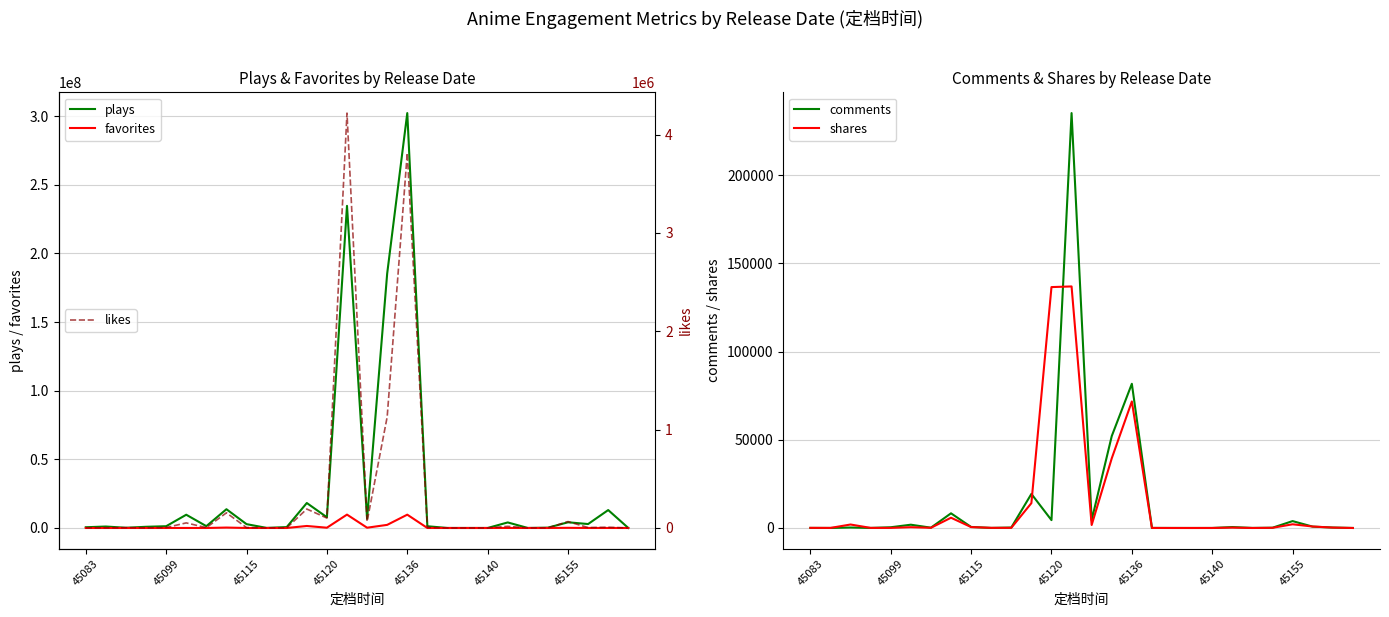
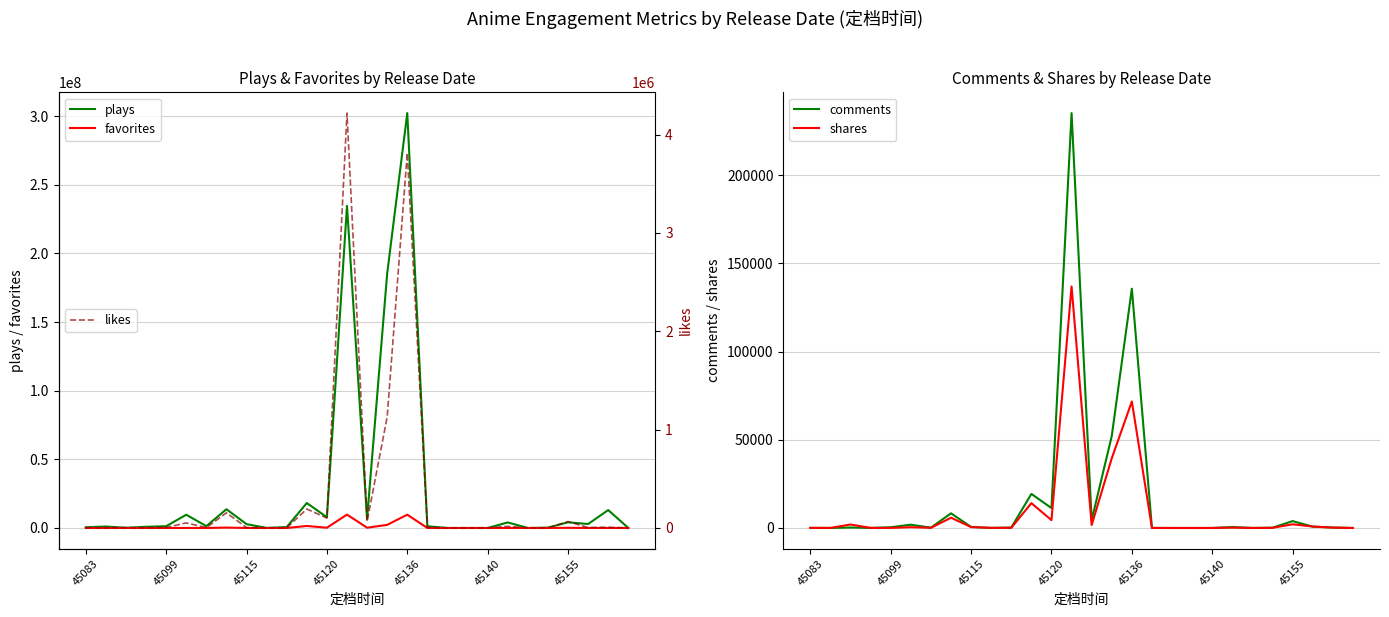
  {
    "Comments & Shares by Release Date": {
      "comments": {
-       "45120": 4000,
-       "45136": 82000,
+       "45120": 11000,
+       "45136": 136000,
        "45155": 4000
      },
      "shares": {
-       "45120": 137000,
+       "45120": 4000,
        "45136": 72000,
        "45155": 2000
      }
    }
  }
